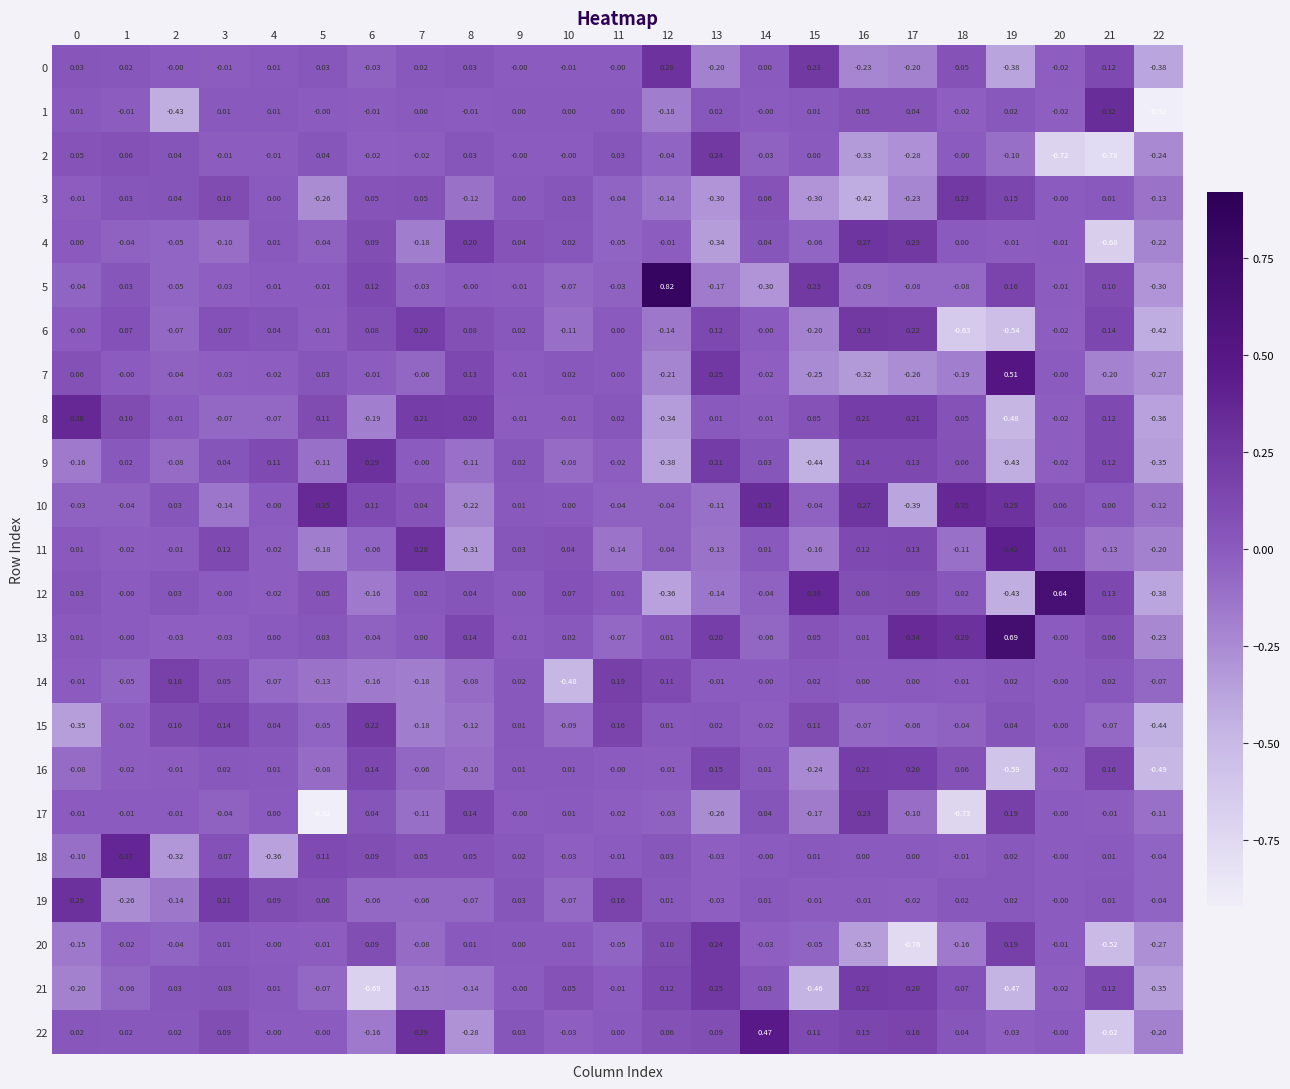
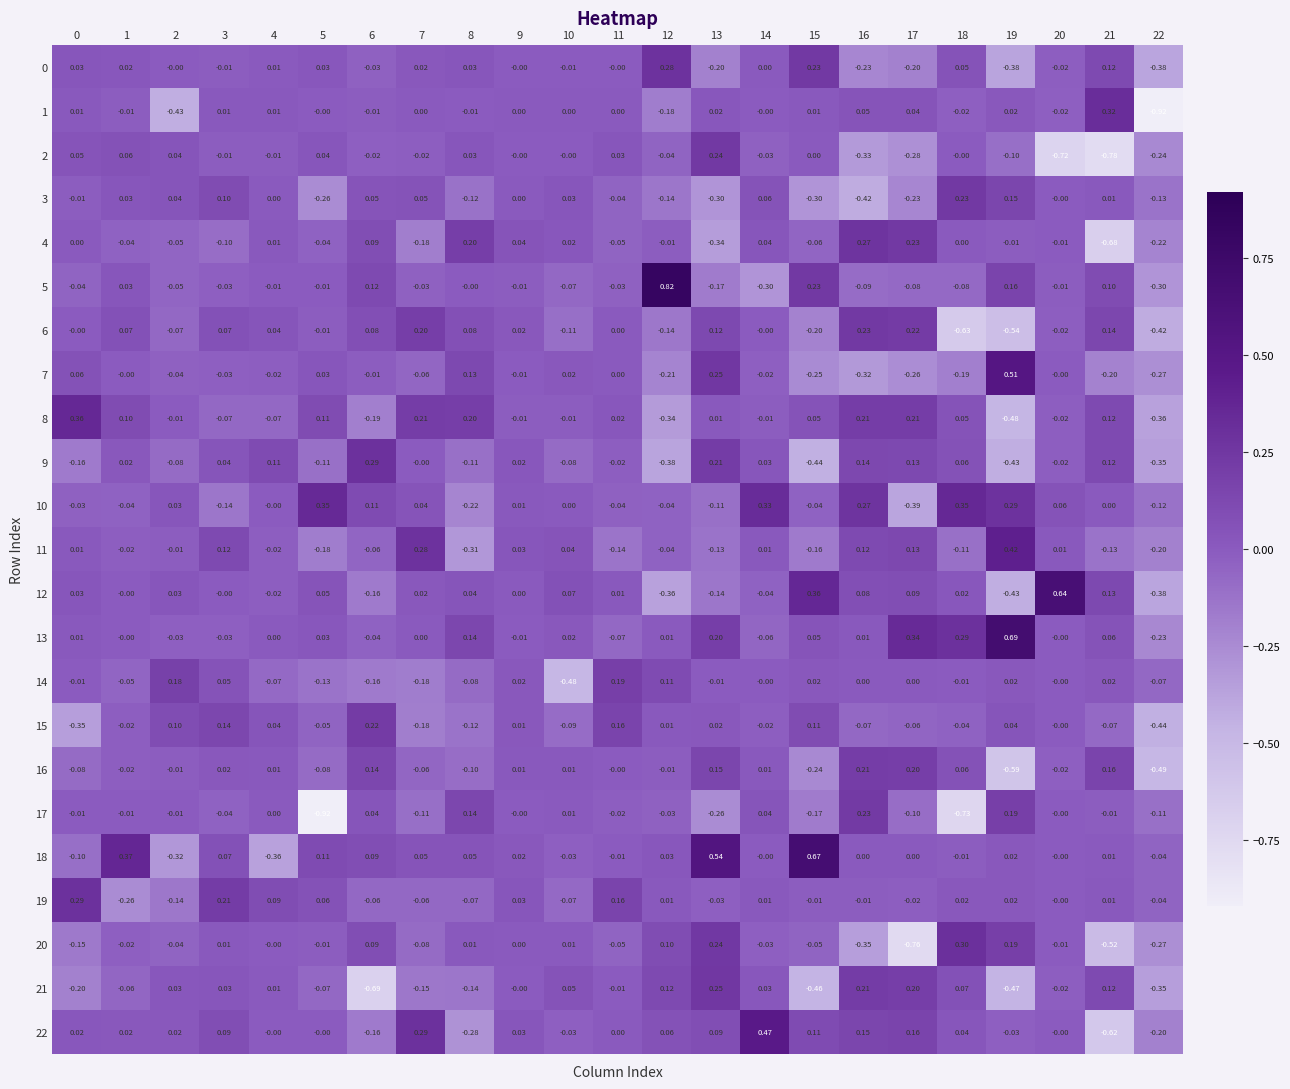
  {
    "18": {
      "0": -0.10,
      "1": 0.37,
      "2": -0.32,
      "3": 0.07,
      "4": -0.36,
      "5": 0.11,
      "6": 0.09,
      "7": 0.05,
      "8": 0.05,
      "9": 0.02,
      "10": -0.03,
      "11": -0.01,
      "12": 0.03,
-     "13": -0.03,
+     "13": 0.54,
      "14": -0.00,
-     "15": 0.01,
+     "15": 0.67,
      "16": 0.00,
      "17": 0.00,
      "18": -0.01,
      "19": 0.02,
      "20": -0.00,
      "21": 0.01,
      "22": -0.04
    },
    "20": {
      "0": -0.15,
      "1": -0.02,
      "2": -0.04,
      "3": 0.01,
      "4": -0.00,
      "5": -0.01,
      "6": 0.09,
      "7": -0.08,
      "8": 0.01,
      "9": 0.00,
      "10": 0.01,
      "11": -0.05,
      "12": 0.10,
      "13": 0.24,
      "14": -0.03,
      "15": -0.05,
      "16": -0.35,
-     "18": -0.16,
+     "18": 0.30,
      "19": 0.19,
      "20": -0.01,
      "21": -0.52,
      "22": -0.27
    }
  }
